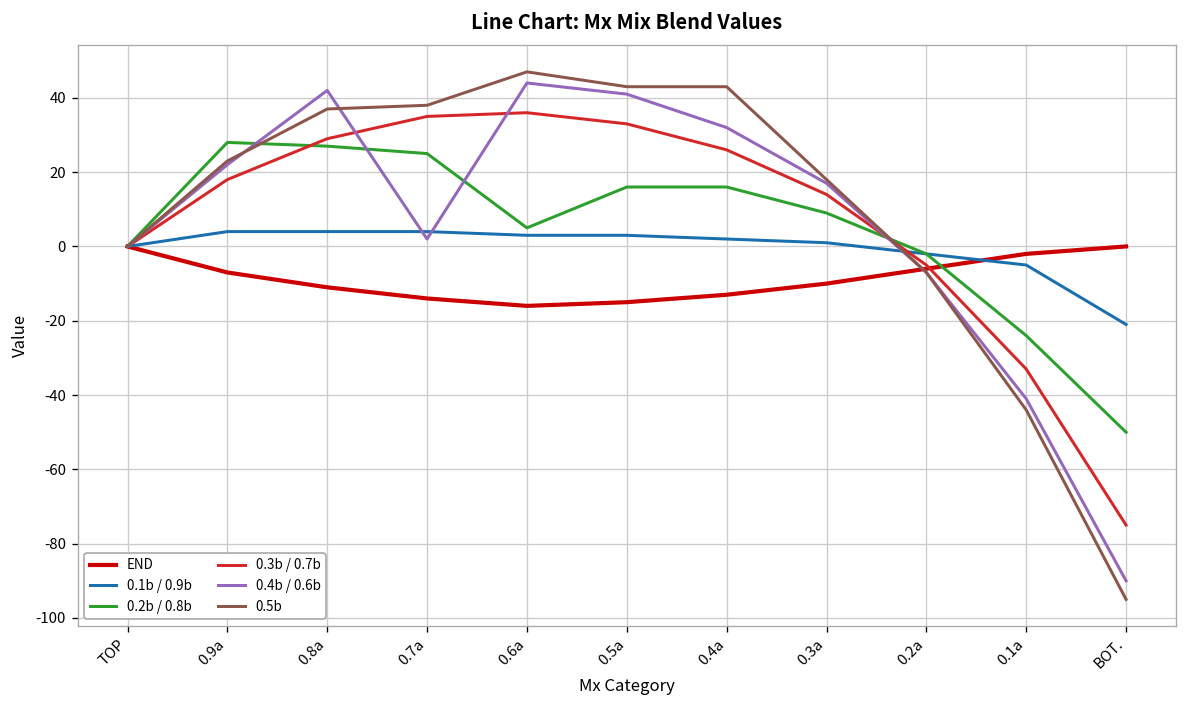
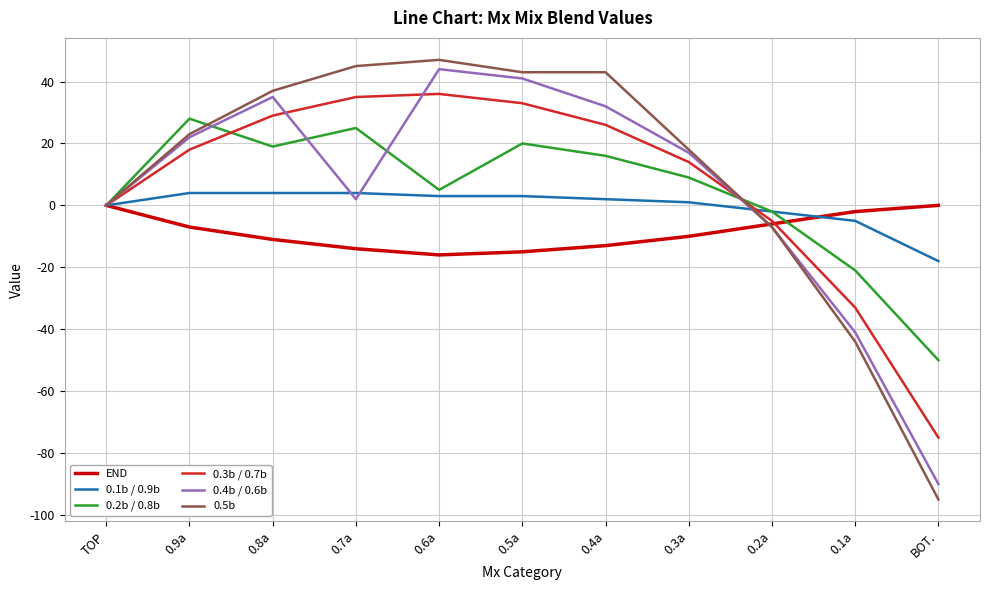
  {
    "0.1b / 0.9b": {
      "0.9a": 4,
      "0.8a": 4,
      "0.7a": 4,
      "0.6a": 3,
      "0.5a": 3,
      "0.4a": 2,
      "0.3a": 1,
      "0.1a": -5,
-     "BOT.": -21
+     "BOT.": -18
    },
    "0.2b / 0.8b": {
      "0.9a": 28,
-     "0.8a": 27,
+     "0.8a": 19,
      "0.7a": 25,
      "0.6a": 5,
-     "0.5a": 16,
+     "0.5a": 20,
      "0.4a": 16,
      "0.3a": 9,
-     "0.1a": -24,
+     "0.1a": -21,
      "BOT.": -50
    },
    "0.4b / 0.6b": {
      "0.9a": 22,
-     "0.8a": 42,
+     "0.8a": 35,
      "0.7a": 2,
      "0.6a": 44,
      "0.5a": 41,
      "0.4a": 32,
      "0.3a": 17,
      "0.1a": -41,
      "BOT.": -90
    },
    "0.5b": {
      "0.9a": 23,
      "0.8a": 37,
-     "0.7a": 38,
+     "0.7a": 45,
      "0.6a": 47,
      "0.5a": 43,
      "0.4a": 43,
      "0.3a": 18,
      "0.1a": -44,
      "BOT.": -95
    }
  }
